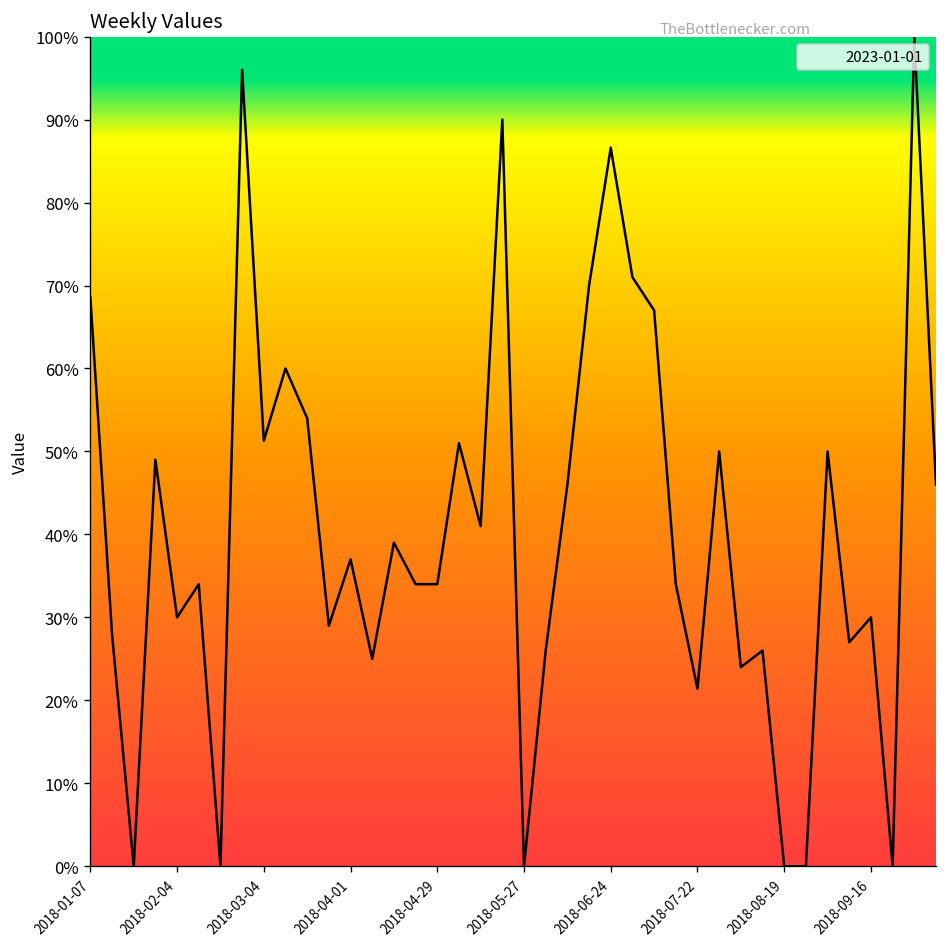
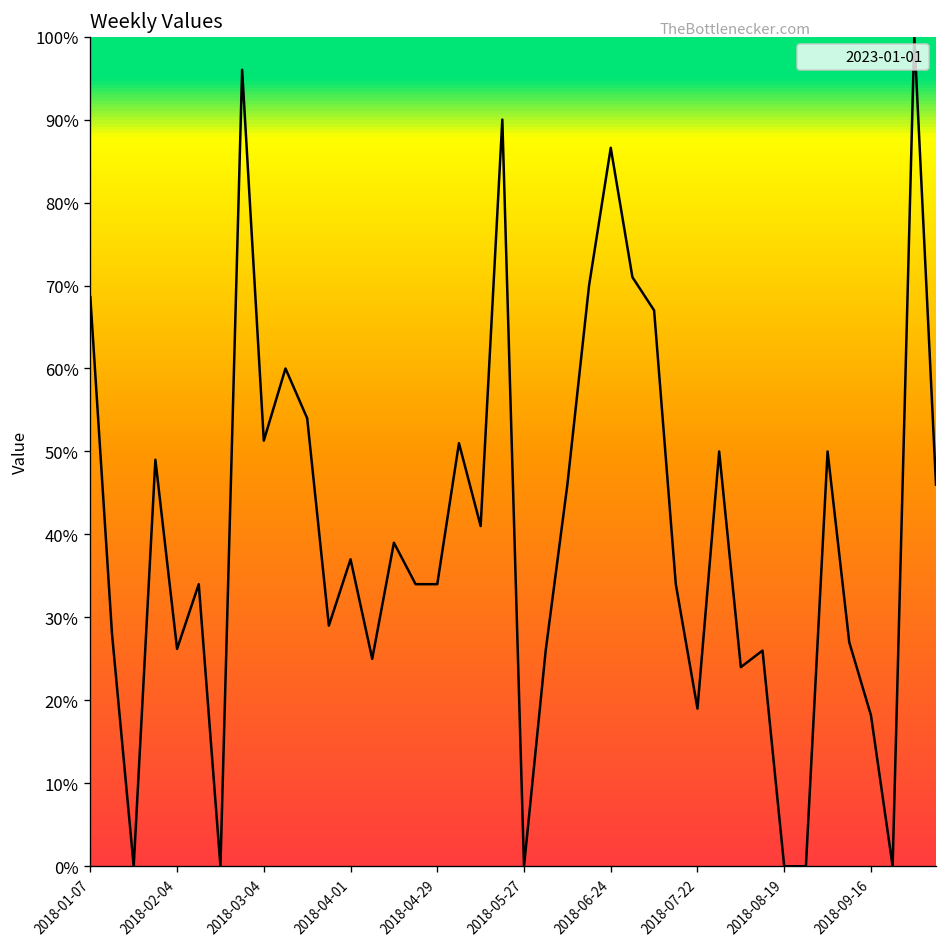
  {
    "2018-01-07": "69%",
-   "2018-02-04": "30%",
+   "2018-02-04": "26%",
    "2018-03-04": "51%",
    "2018-04-01": "37%",
    "2018-04-29": "34%",
    "2018-05-27": "0%",
    "2018-06-24": "87%",
-   "2018-07-22": "21%",
+   "2018-07-22": "19%",
    "2018-08-19": "0%",
-   "2018-09-16": "30%"
+   "2018-09-16": "18%"
  }
